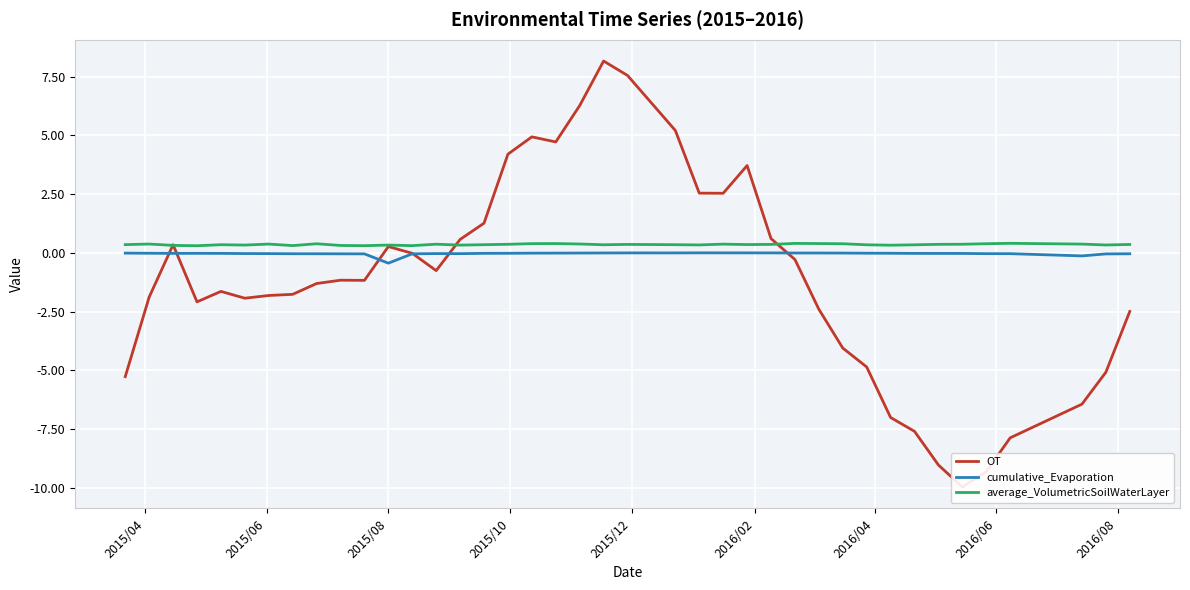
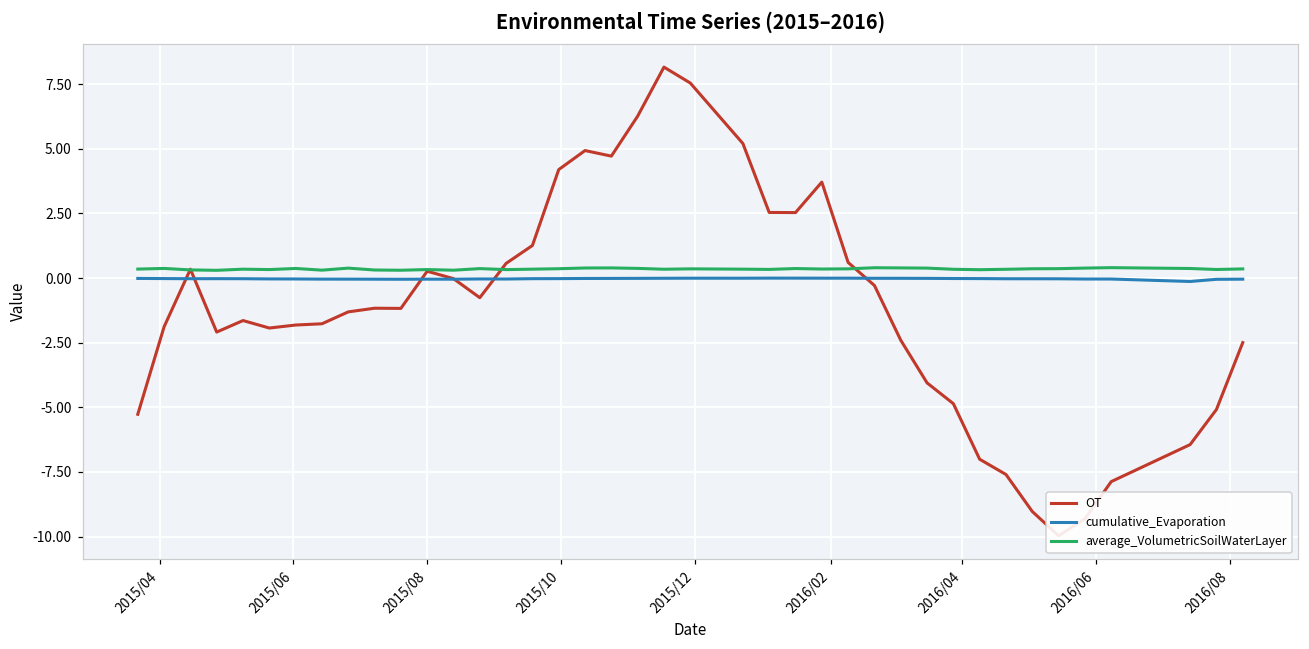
  {
    "cumulative_Evaporation": {
-     "2015/08": -0.4
+     "2015/08": 0.0
    }
  }
